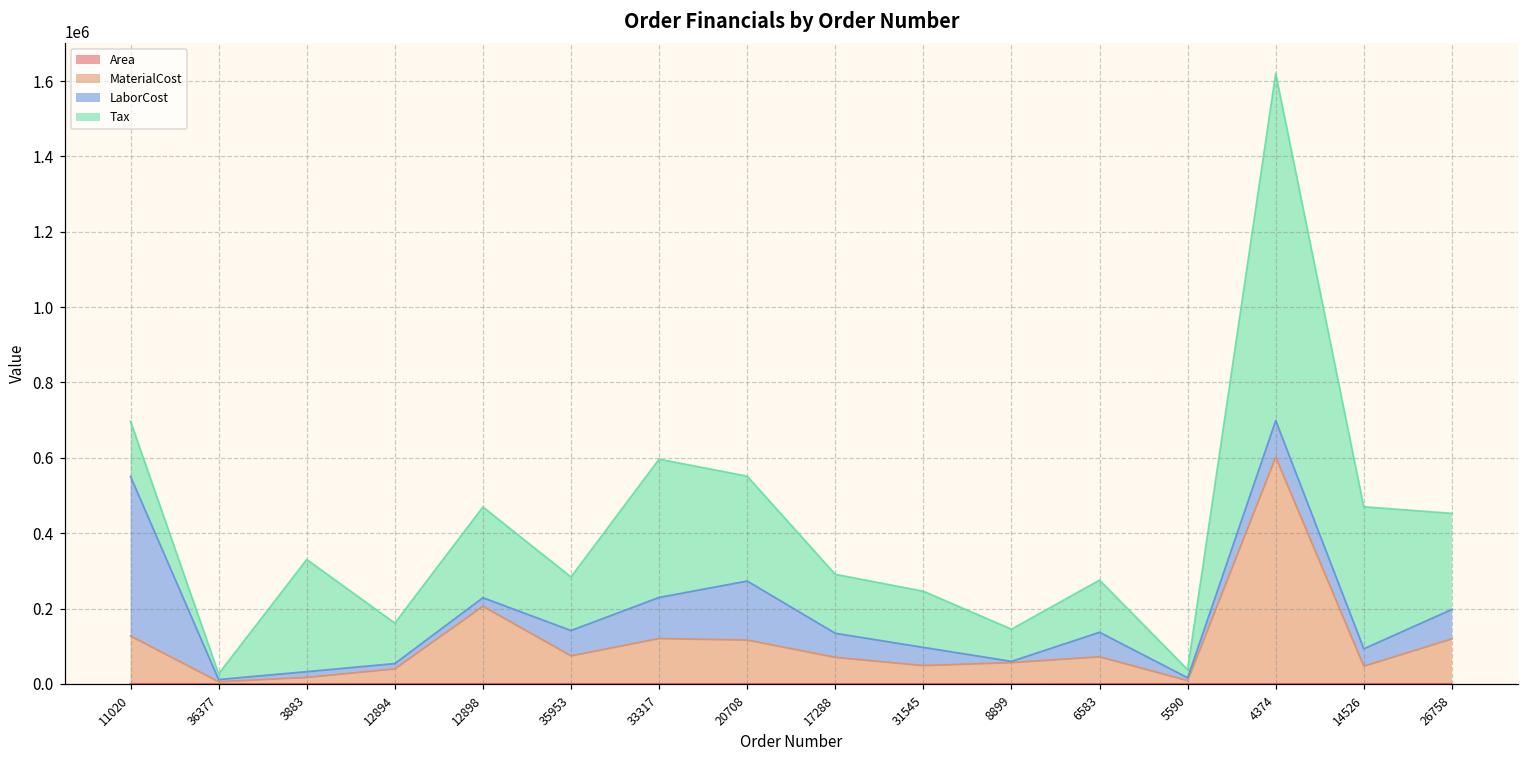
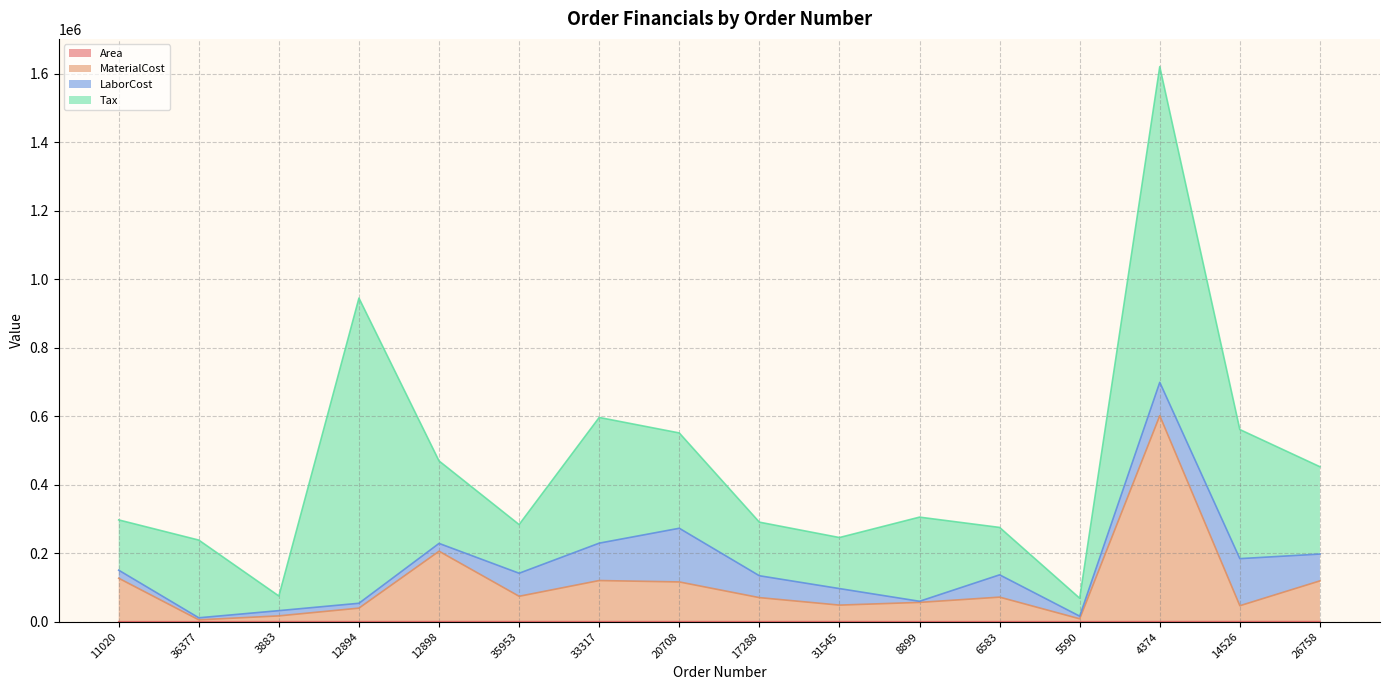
  {
    "LaborCost": {
-     "11020": 420000,
+     "11020": 20000,
      "3883": 20000,
      "12894": 10000,
      "12898": 20000,
      "35953": 70000,
      "33317": 110000,
      "20708": 160000,
      "17288": 60000,
      "31545": 50000,
      "6583": 70000,
      "5590": 10000,
      "4374": 100000,
-     "14526": 50000,
+     "14526": 140000,
      "26758": 80000
    },
    "Tax": {
      "11020": 150000,
-     "36377": 20000,
-     "3883": 300000,
-     "12894": 110000,
+     "36377": 230000,
+     "3883": 40000,
+     "12894": 890000,
      "12898": 240000,
      "35953": 140000,
      "33317": 370000,
      "20708": 280000,
      "17288": 160000,
      "31545": 150000,
-     "8899": 90000,
+     "8899": 250000,
      "6583": 140000,
-     "5590": 20000,
+     "5590": 50000,
      "4374": 920000,
      "14526": 380000,
      "26758": 250000
    }
  }
